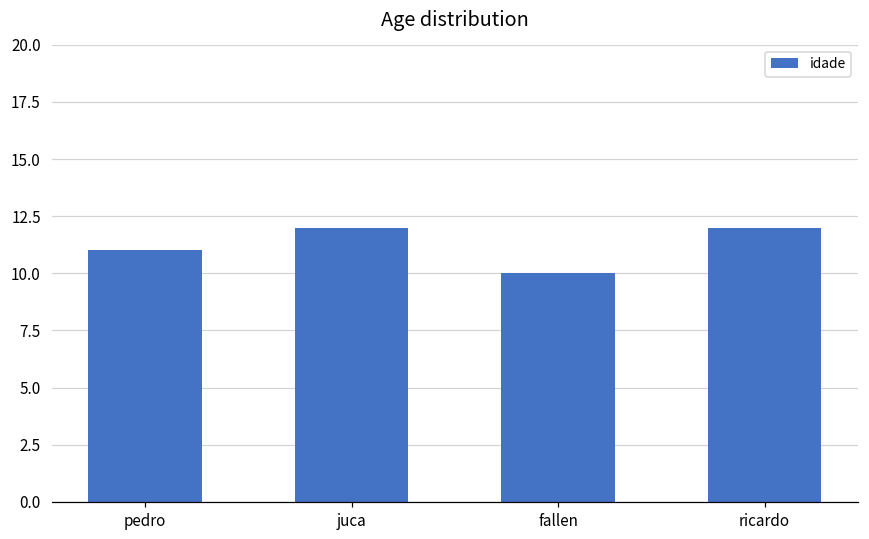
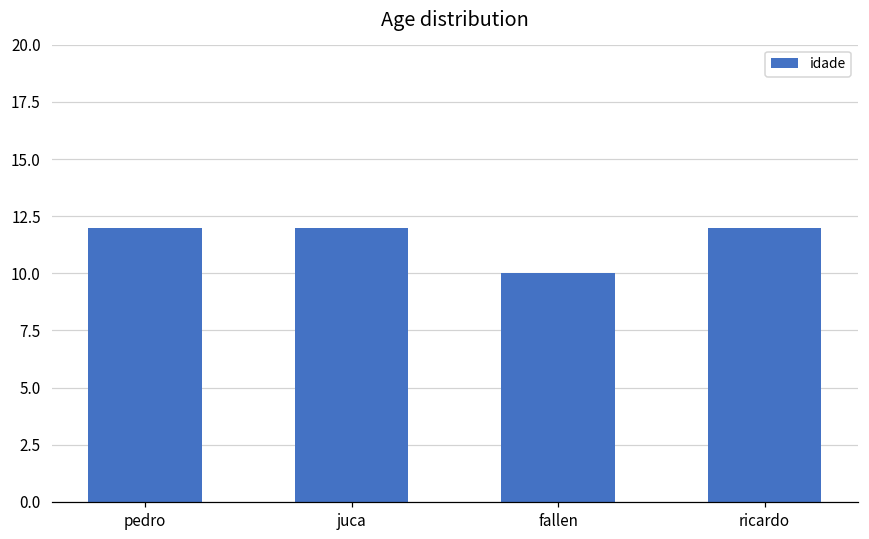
  {
-   "pedro": 11,
+   "pedro": 12,
    "juca": 12,
    "fallen": 10,
    "ricardo": 12
  }
